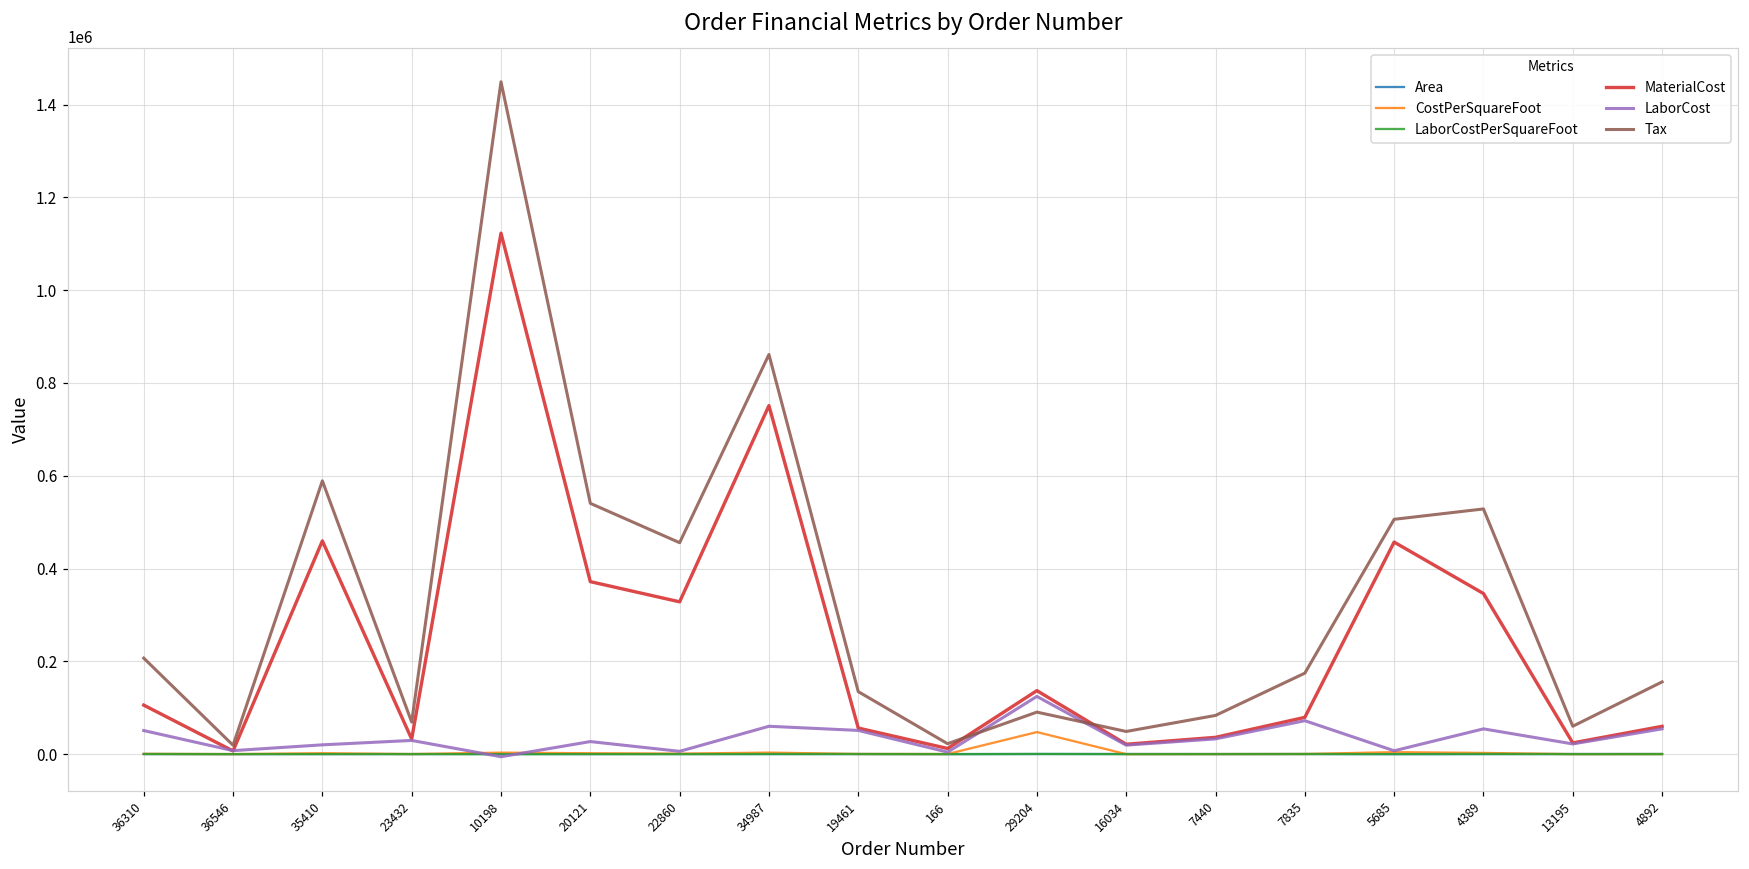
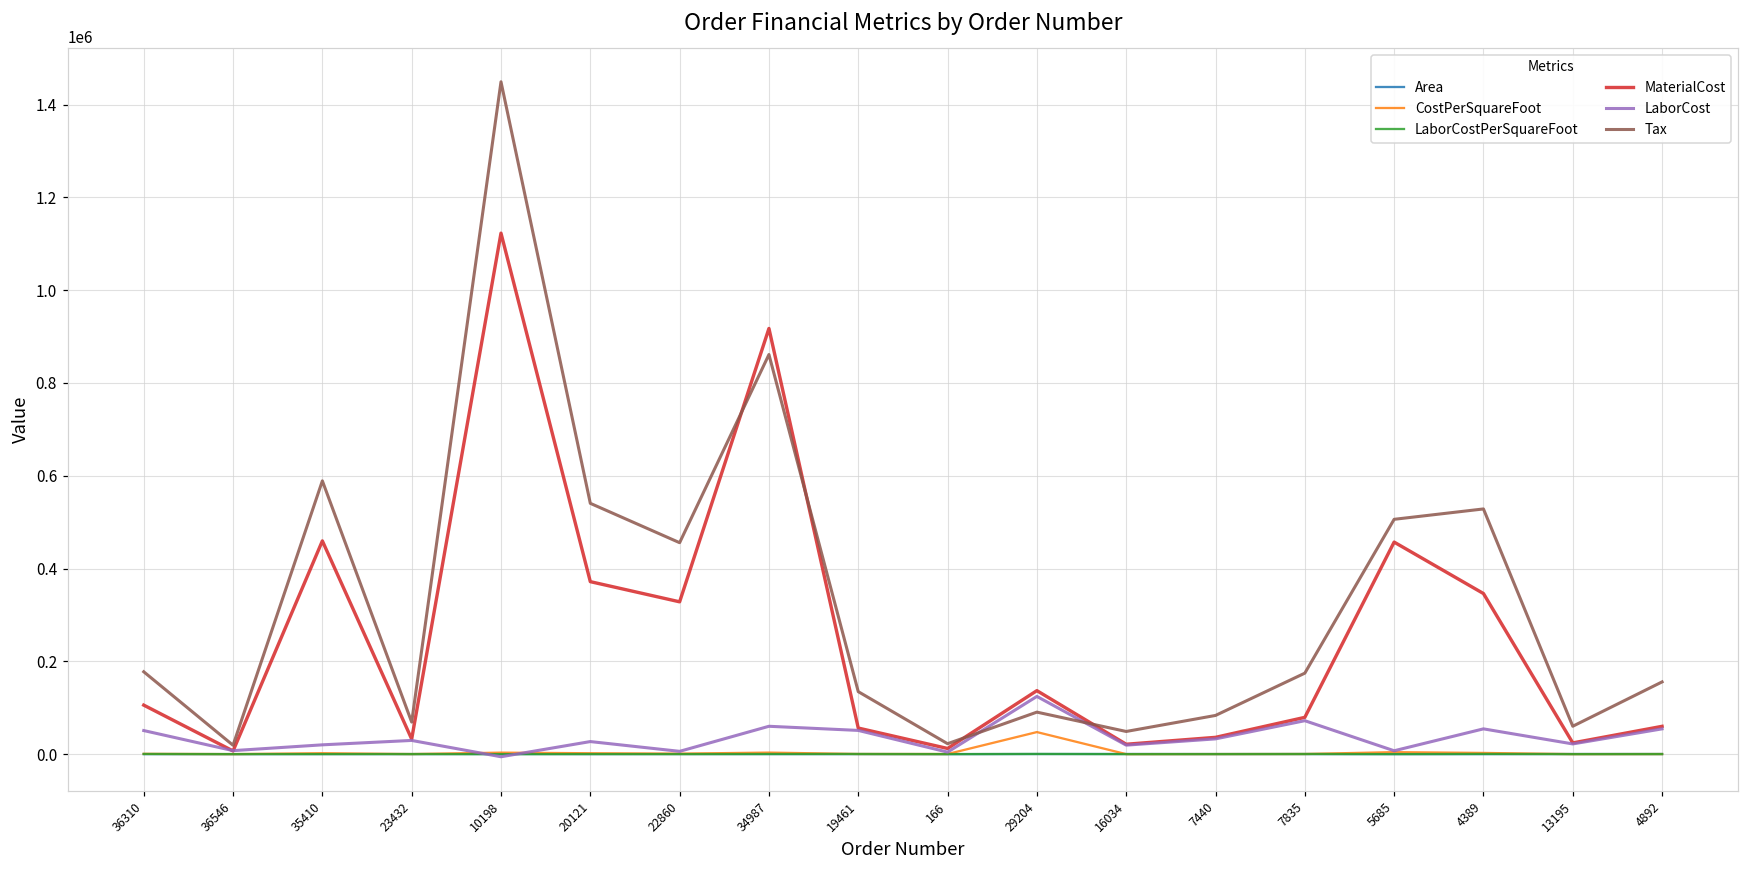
  {
    "CostPerSquareFoot": {
      "29204": 50000
    },
    "MaterialCost": {
      "36310": 110000,
      "35410": 460000,
      "10198": 1120000,
      "20121": 370000,
      "22860": 330000,
-     "34987": 750000,
+     "34987": 920000,
      "166": 10000,
      "29204": 140000,
      "7835": 80000,
      "5685": 460000,
      "4389": 350000
    },
    "LaborCost": {
      "36310": 50000,
      "35410": 20000,
      "20121": 30000,
      "34987": 60000,
      "29204": 120000,
      "7835": 70000,
      "4389": 50000
    },
    "Tax": {
-     "36310": 210000,
+     "36310": 180000,
      "36546": 20000,
      "35410": 590000,
      "23432": 70000,
      "10198": 1450000,
      "20121": 540000,
      "22860": 460000,
      "34987": 860000,
      "19461": 130000,
      "166": 20000,
      "29204": 90000,
      "16034": 50000,
      "7440": 80000,
      "7835": 170000,
      "5685": 510000,
      "4389": 530000,
      "13195": 60000,
      "4892": 160000
    }
  }
